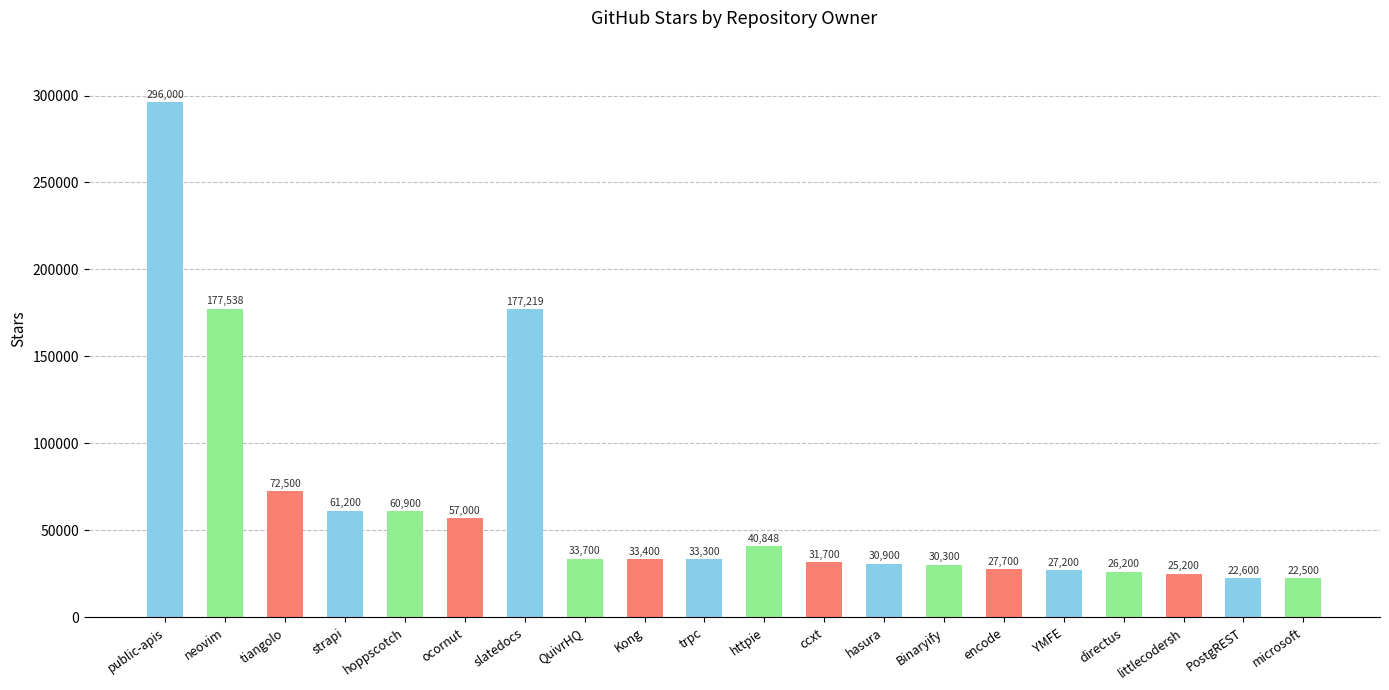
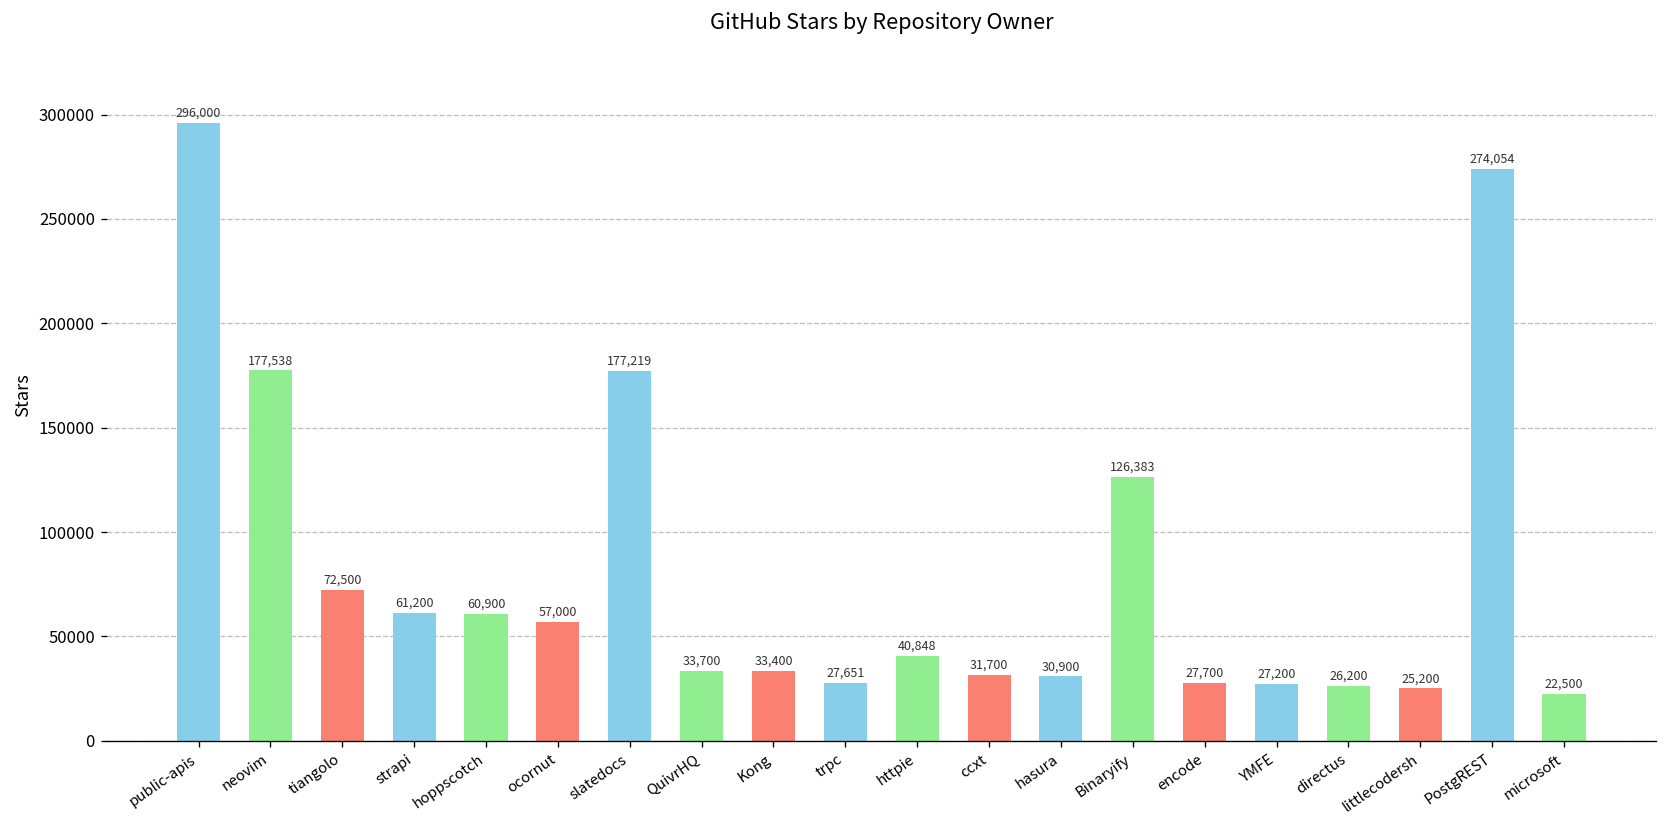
  {
    "public-apis": "296,000",
    "neovim": "177,538",
    "tiangolo": "72,500",
    "strapi": "61,200",
    "hoppscotch": "60,900",
    "ocornut": "57,000",
    "slatedocs": "177,219",
    "QuivrHQ": "33,700",
    "Kong": "33,400",
-   "trpc": "33,300",
+   "trpc": "27,651",
    "httpie": "40,848",
    "ccxt": "31,700",
    "hasura": "30,900",
-   "Binaryify": "30,300",
+   "Binaryify": "126,383",
    "encode": "27,700",
    "YMFE": "27,200",
    "directus": "26,200",
    "littlecodersh": "25,200",
-   "PostgREST": "22,600",
+   "PostgREST": "274,054",
    "microsoft": "22,500"
  }
